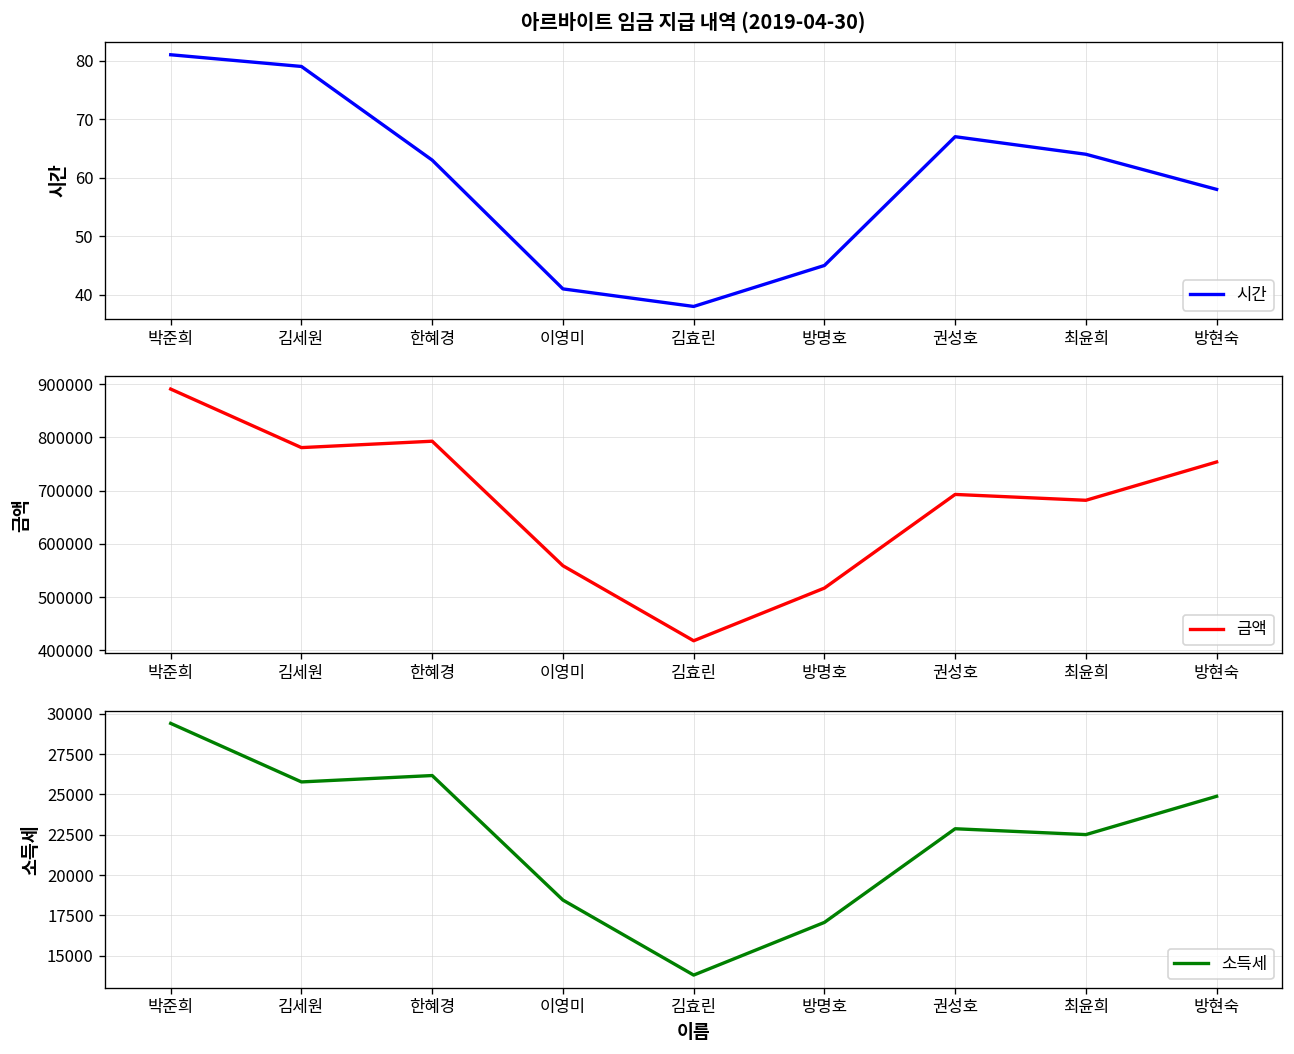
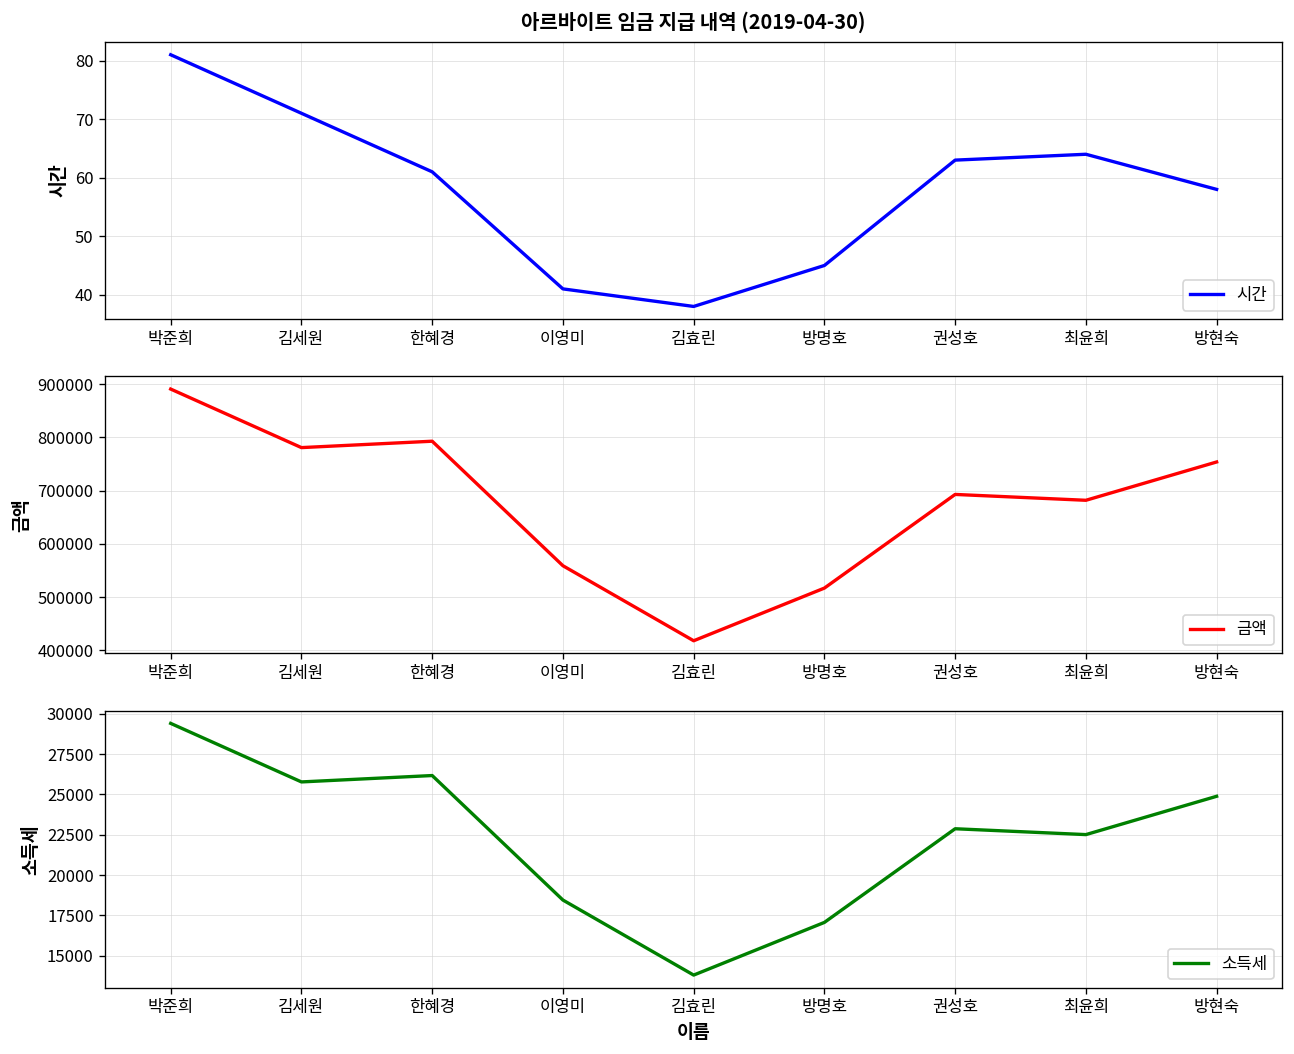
  {
    "아르바이트 임금 지급 내역 (2019-04-30)": {
      "박준희": 81,
-     "김세원": 79,
-     "한혜경": 63,
+     "김세원": 71,
+     "한혜경": 61,
      "이영미": 41,
      "김효린": 38,
      "방명호": 45,
-     "권성호": 67,
+     "권성호": 63,
      "최윤희": 64,
      "방현숙": 58
    }
  }
